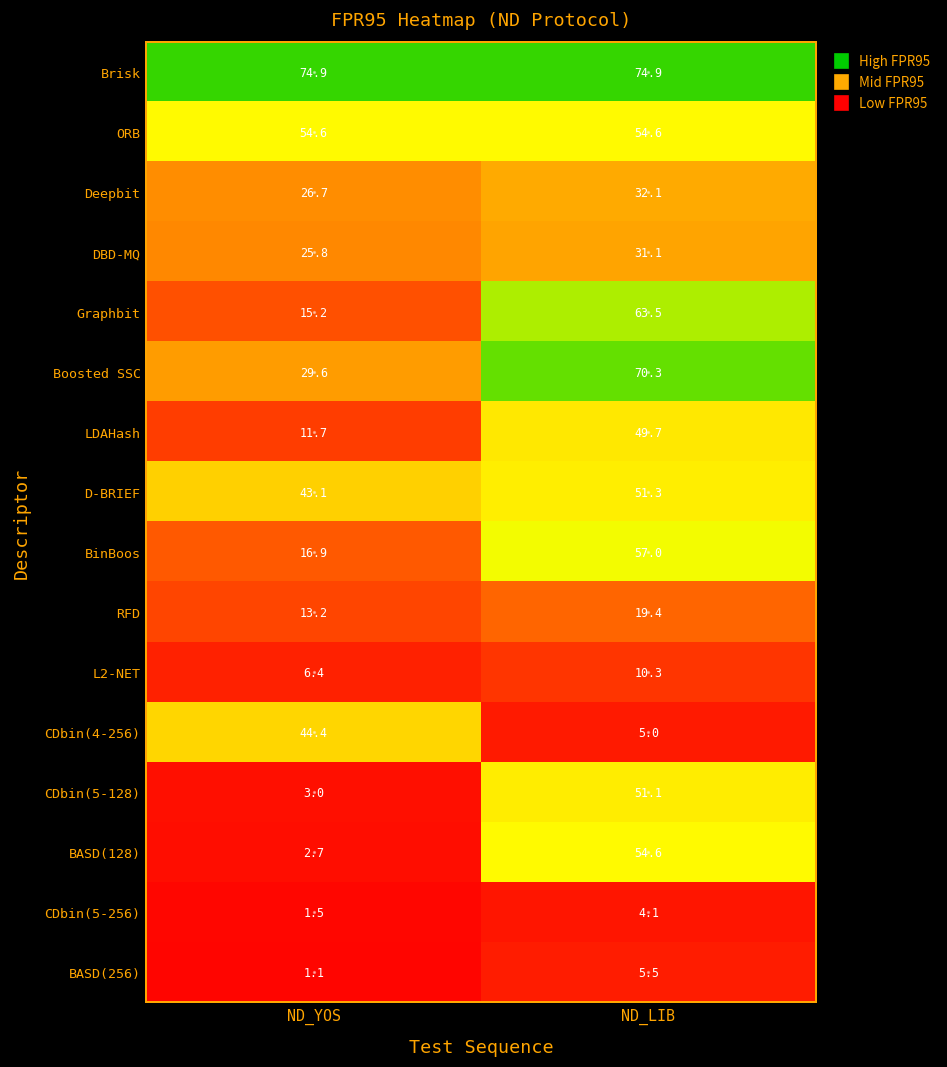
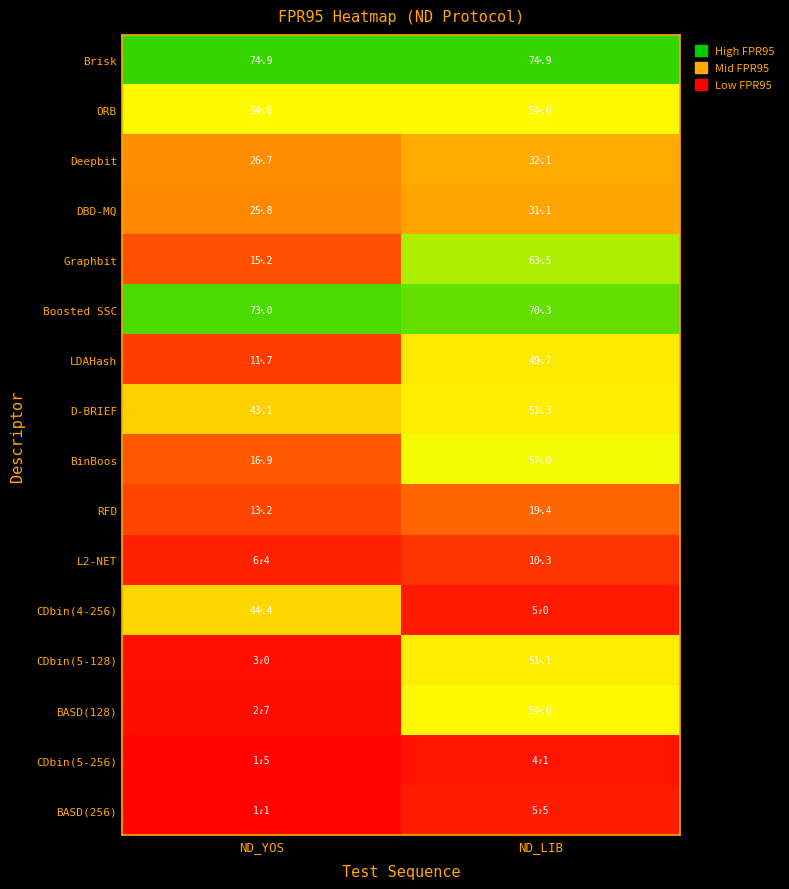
  {
    "Boosted SSC": {
-     "ND_YOS": 29.6
+     "ND_YOS": 73.0
    }
  }
